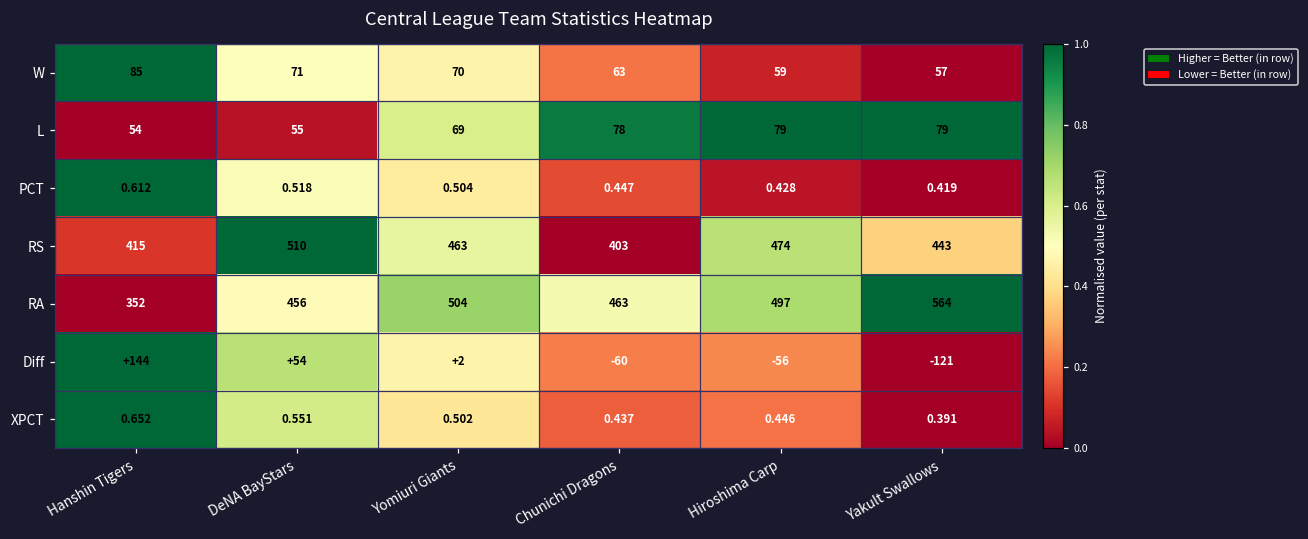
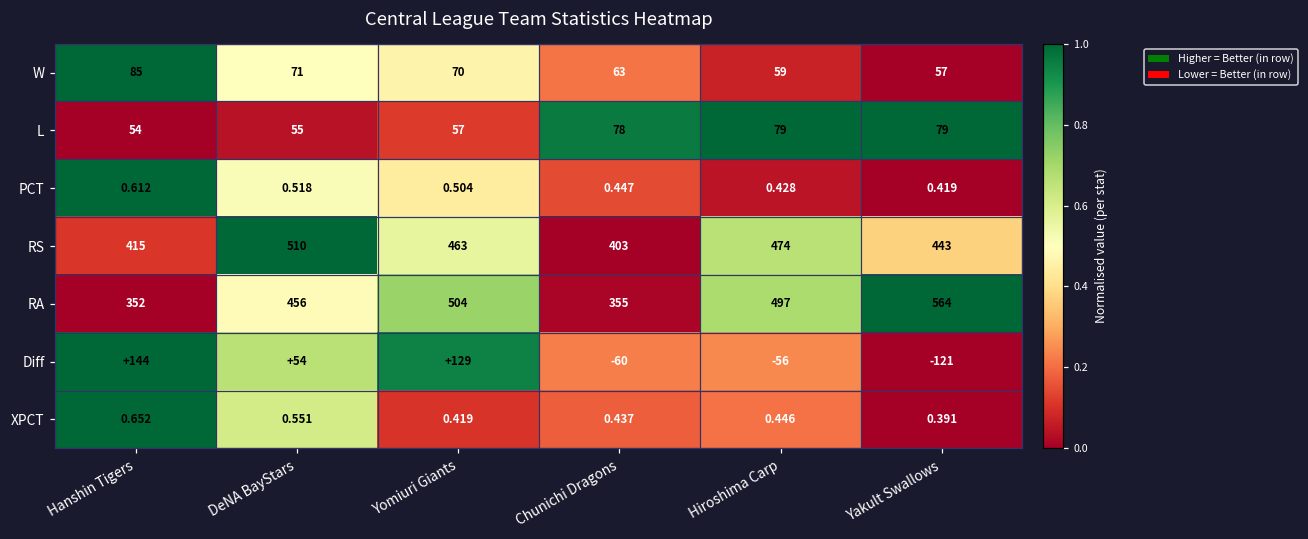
  {
    "W": {
      "Hanshin Tigers": "85",
      "DeNA BayStars": "71",
      "Yomiuri Giants": "70",
      "Chunichi Dragons": "63",
      "Hiroshima Carp": "59",
      "Yakult Swallows": "57"
    },
    "L": {
      "Hanshin Tigers": "54",
      "DeNA BayStars": "55",
-     "Yomiuri Giants": "69",
+     "Yomiuri Giants": "57",
      "Chunichi Dragons": "78",
      "Hiroshima Carp": "79",
      "Yakult Swallows": "79"
    },
    "PCT": {
      "Hanshin Tigers": "0.612",
      "DeNA BayStars": "0.518",
      "Yomiuri Giants": "0.504",
      "Chunichi Dragons": "0.447",
      "Hiroshima Carp": "0.428",
      "Yakult Swallows": "0.419"
    },
    "RS": {
      "Hanshin Tigers": "415",
      "DeNA BayStars": "510",
      "Yomiuri Giants": "463",
      "Chunichi Dragons": "403",
      "Hiroshima Carp": "474",
      "Yakult Swallows": "443"
    },
    "RA": {
      "Hanshin Tigers": "352",
      "DeNA BayStars": "456",
      "Yomiuri Giants": "504",
-     "Chunichi Dragons": "463",
+     "Chunichi Dragons": "355",
      "Hiroshima Carp": "497",
      "Yakult Swallows": "564"
    },
    "Diff": {
      "Hanshin Tigers": "+144",
      "DeNA BayStars": "+54",
-     "Yomiuri Giants": "+2",
+     "Yomiuri Giants": "+129",
      "Chunichi Dragons": "-60",
      "Hiroshima Carp": "-56",
      "Yakult Swallows": "-121"
    },
    "XPCT": {
      "Hanshin Tigers": "0.652",
      "DeNA BayStars": "0.551",
-     "Yomiuri Giants": "0.502",
+     "Yomiuri Giants": "0.419",
      "Chunichi Dragons": "0.437",
      "Hiroshima Carp": "0.446",
      "Yakult Swallows": "0.391"
    }
  }
